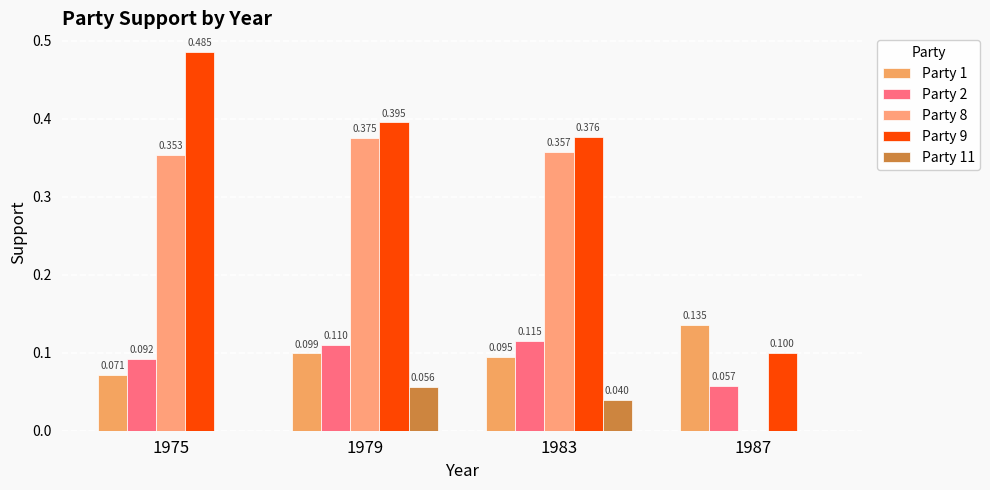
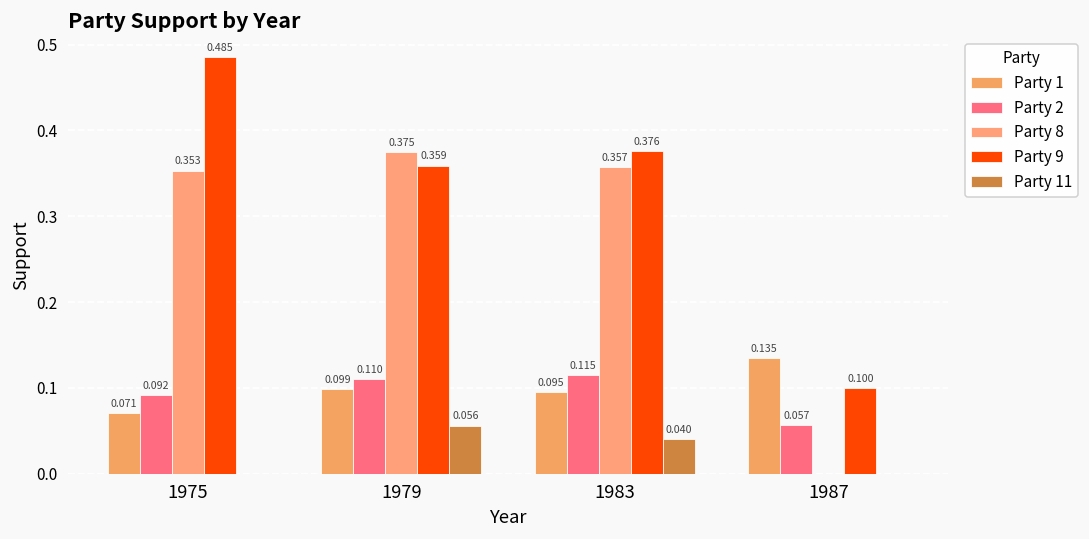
  {
    "Party 9": {
      "1975": 0.485,
-     "1979": 0.395,
+     "1979": 0.359,
      "1983": 0.376,
      "1987": 0.100
    }
  }
